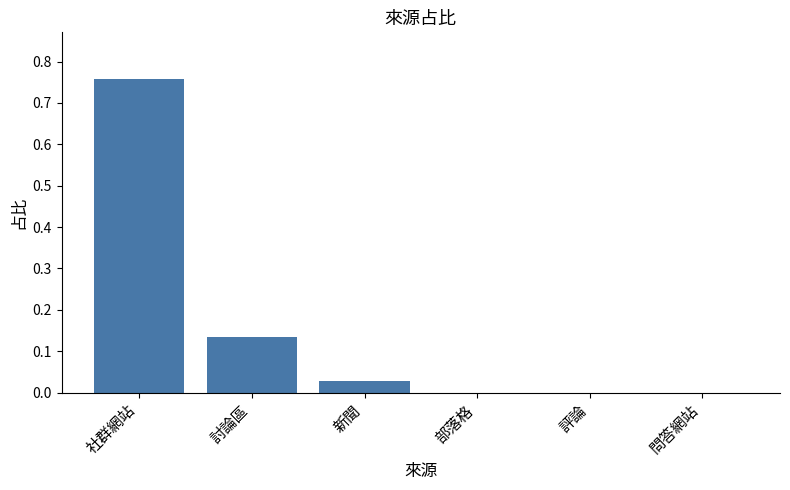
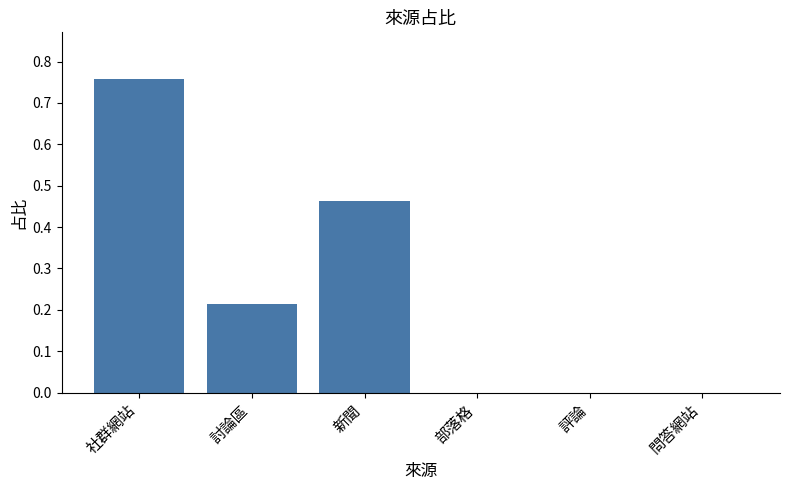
  {
    "社群網站": 0.76,
-   "討論區": 0.13,
-   "新聞": 0.03,
+   "討論區": 0.22,
+   "新聞": 0.46,
    "部落格": 0.00,
    "評論": 0.00,
    "問答網站": 0.00
  }
